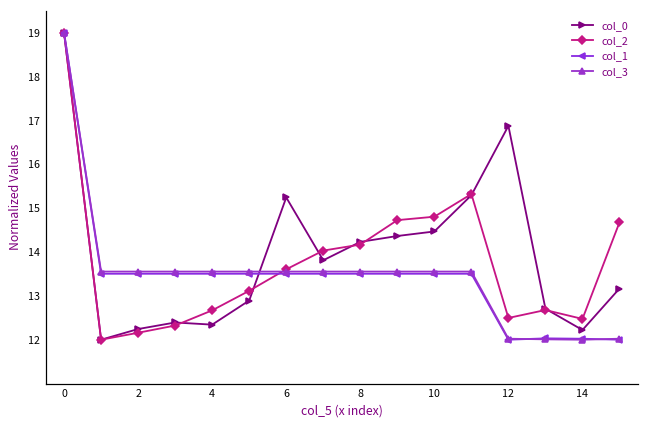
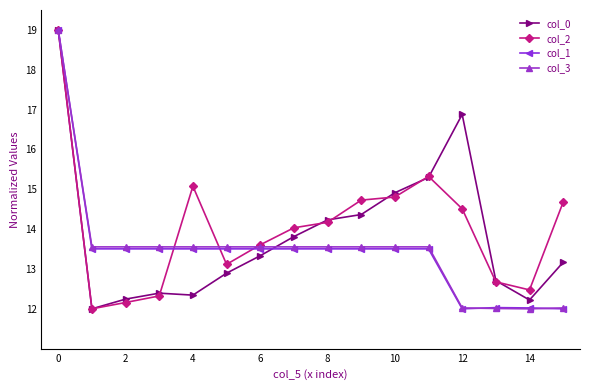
  {
    "col_0": {
      "2": 12.2,
      "4": 12.3,
-     "6": 15.2,
-     "10": 14.5,
+     "6": 13.3,
+     "10": 14.9,
      "12": 16.9,
      "14": 12.2
    },
    "col_2": {
      "2": 12.2,
-     "4": 12.7,
+     "4": 15.1,
      "10": 14.8,
-     "12": 12.5,
+     "12": 14.5,
      "14": 12.5
    }
  }
